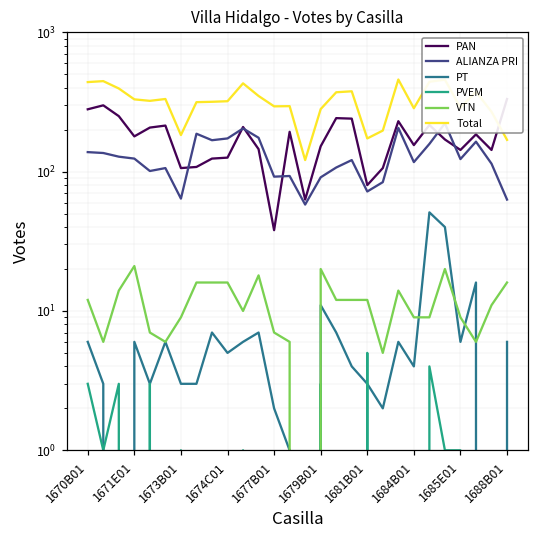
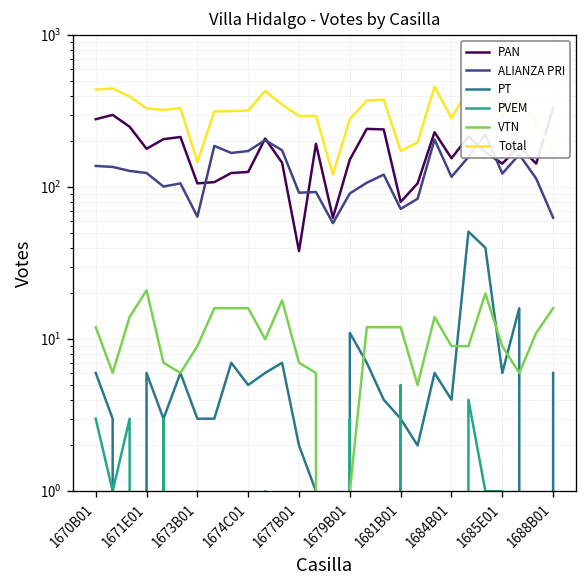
  {
    "PAN": {
      "1670B01": 280,
      "1671E01": 180,
      "1673B01": 110,
      "1674C01": 130,
      "1677B01": 38,
      "1679B01": 150,
      "1681B01": 80,
      "1684B01": 160,
      "1685E01": 140
    },
    "VTN": {
      "1670B01": 12,
      "1671E01": 21,
      "1673B01": 9,
      "1674C01": 16,
      "1677B01": 7,
-     "1679B01": 20,
+     "1679B01": 1,
      "1681B01": 12,
      "1684B01": 9,
      "1685E01": 9,
      "1688B01": 16
    },
    "Total": {
      "1670B01": 440,
      "1671E01": 330,
-     "1673B01": 180,
+     "1673B01": 150,
      "1674C01": 320,
      "1677B01": 290,
      "1679B01": 280,
      "1681B01": 170,
      "1684B01": 290,
      "1688B01": 170
    }
  }
